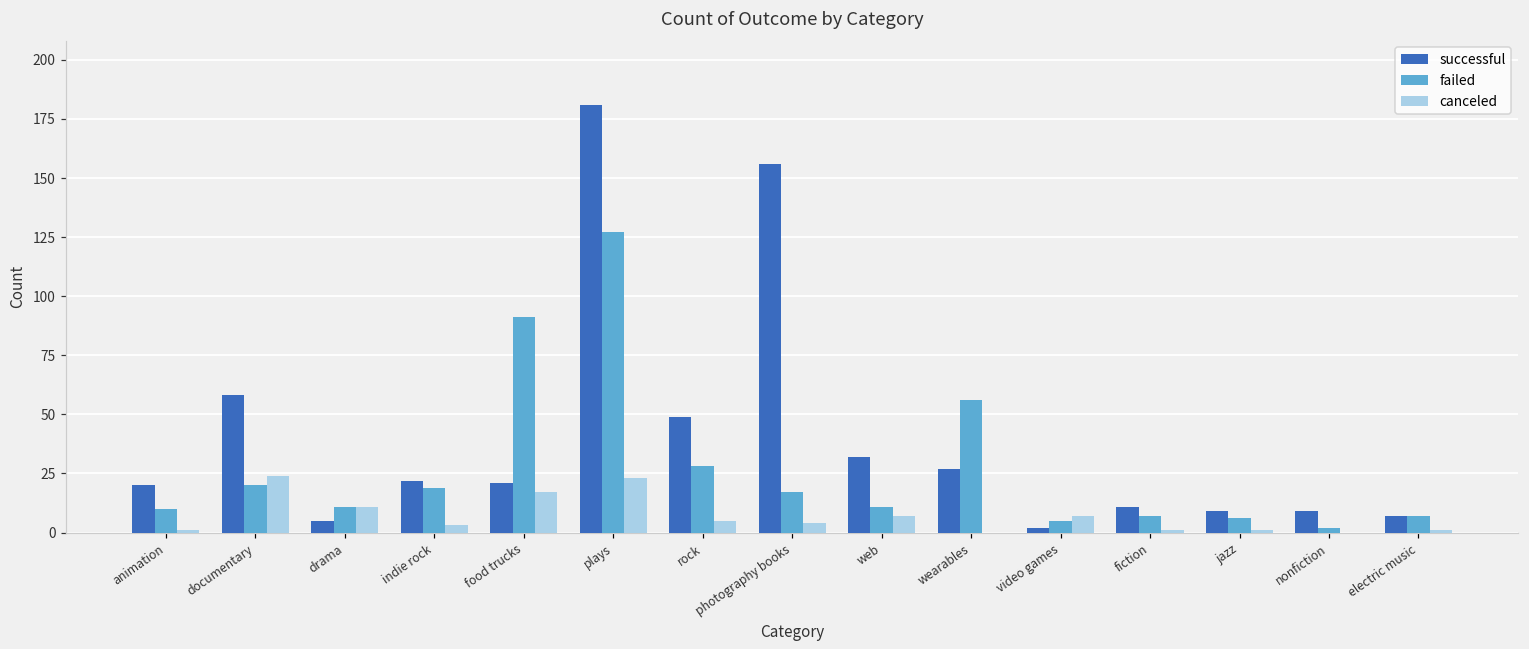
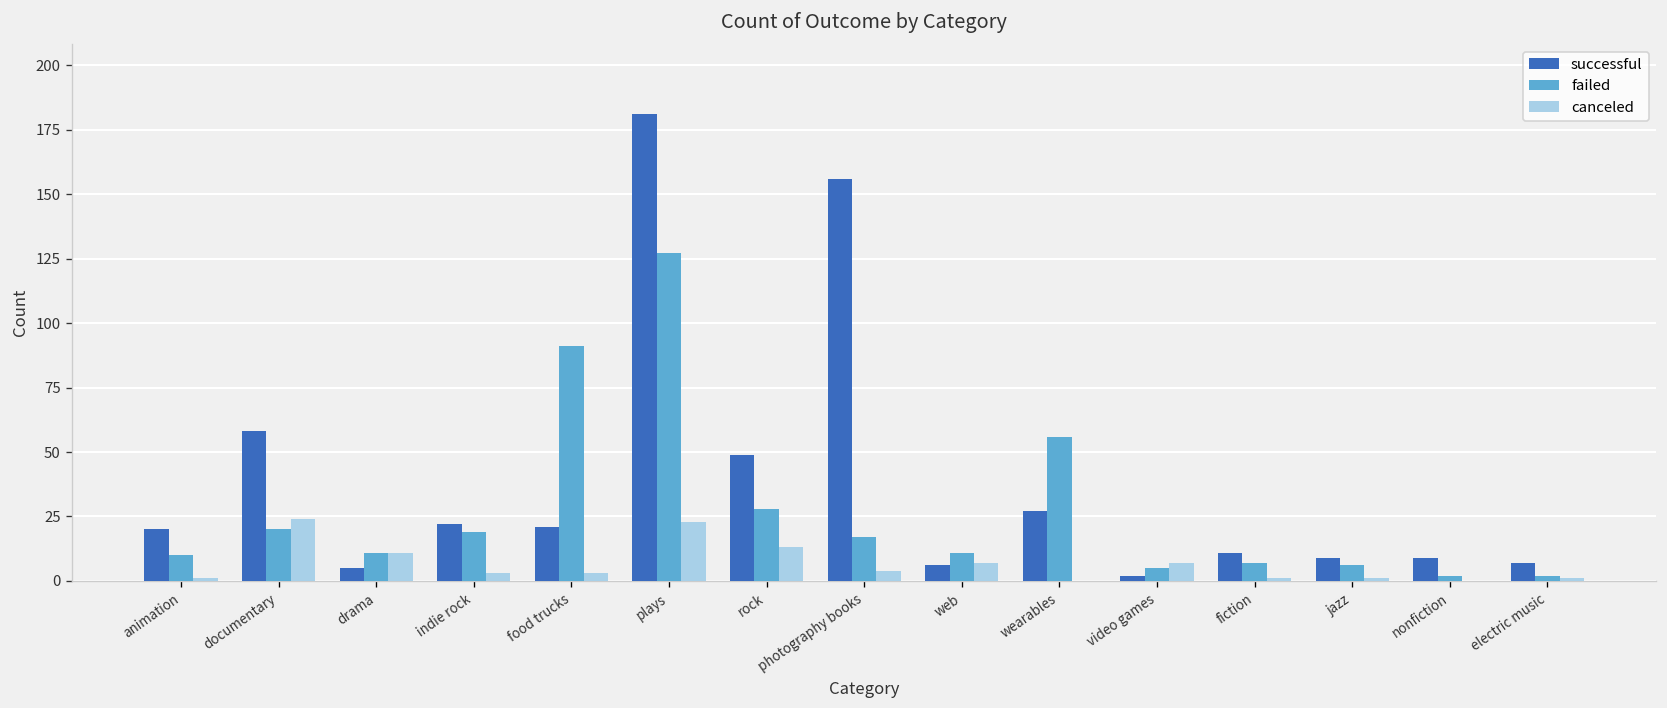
  {
    "successful": {
      "animation": 20,
      "documentary": 58,
      "drama": 5,
      "indie rock": 22,
      "food trucks": 21,
      "plays": 181,
      "rock": 49,
      "photography books": 156,
-     "web": 32,
+     "web": 6,
      "wearables": 27,
      "video games": 2,
      "fiction": 11,
      "jazz": 9,
      "nonfiction": 9,
      "electric music": 7
    },
    "failed": {
      "animation": 10,
      "documentary": 20,
      "drama": 11,
      "indie rock": 19,
      "food trucks": 91,
      "plays": 127,
      "rock": 28,
      "photography books": 17,
      "web": 11,
      "wearables": 56,
      "video games": 5,
      "fiction": 7,
      "jazz": 6,
      "nonfiction": 2,
-     "electric music": 7
+     "electric music": 2
    },
    "canceled": {
      "documentary": 24,
      "drama": 11,
      "indie rock": 3,
-     "food trucks": 17,
+     "food trucks": 3,
      "plays": 23,
-     "rock": 5,
+     "rock": 13,
      "photography books": 4,
      "web": 7,
      "wearables": 0,
      "video games": 7,
      "nonfiction": 0
    }
  }
